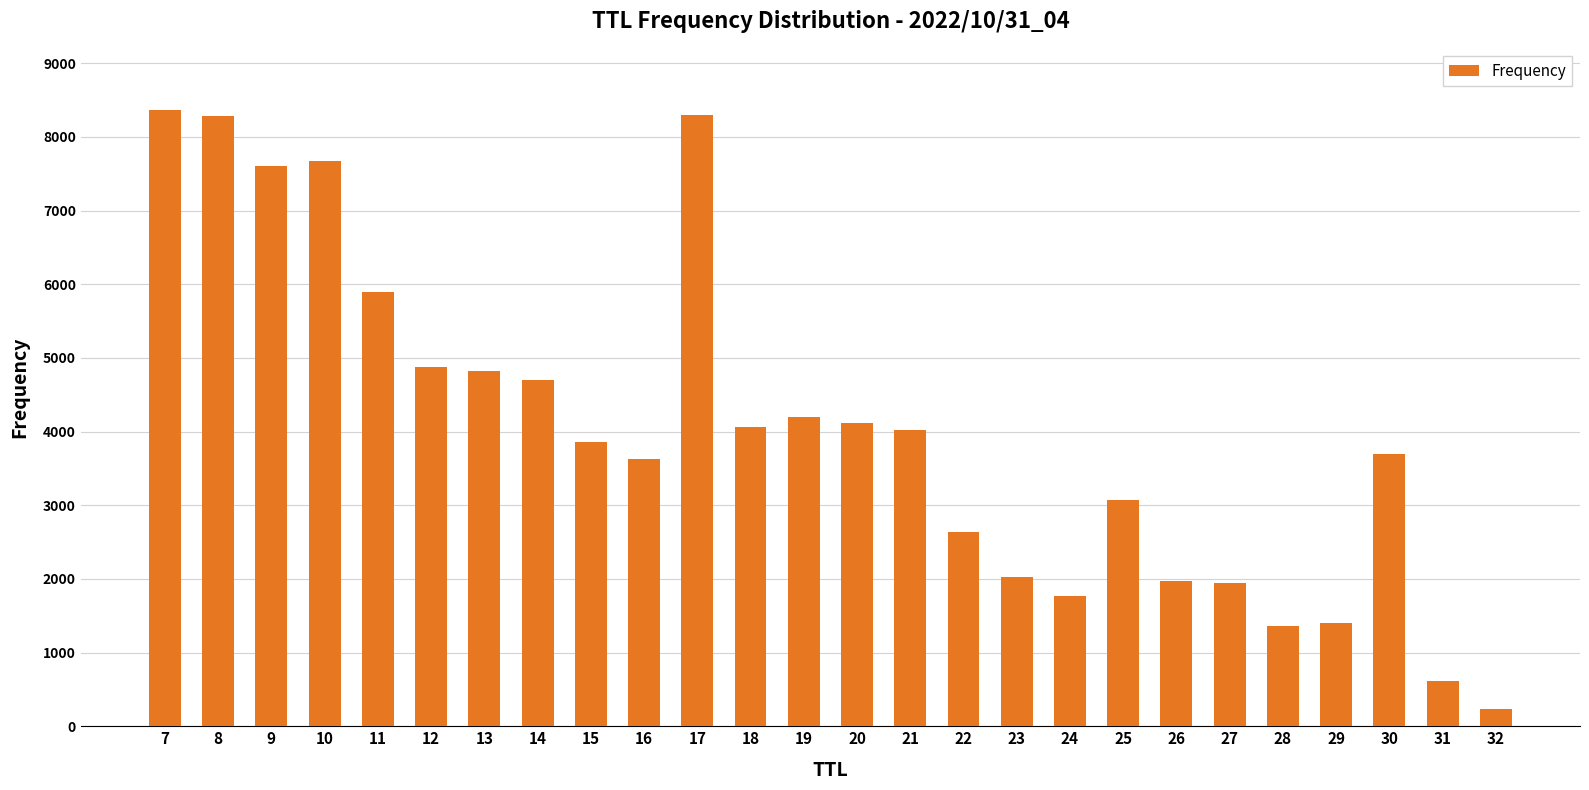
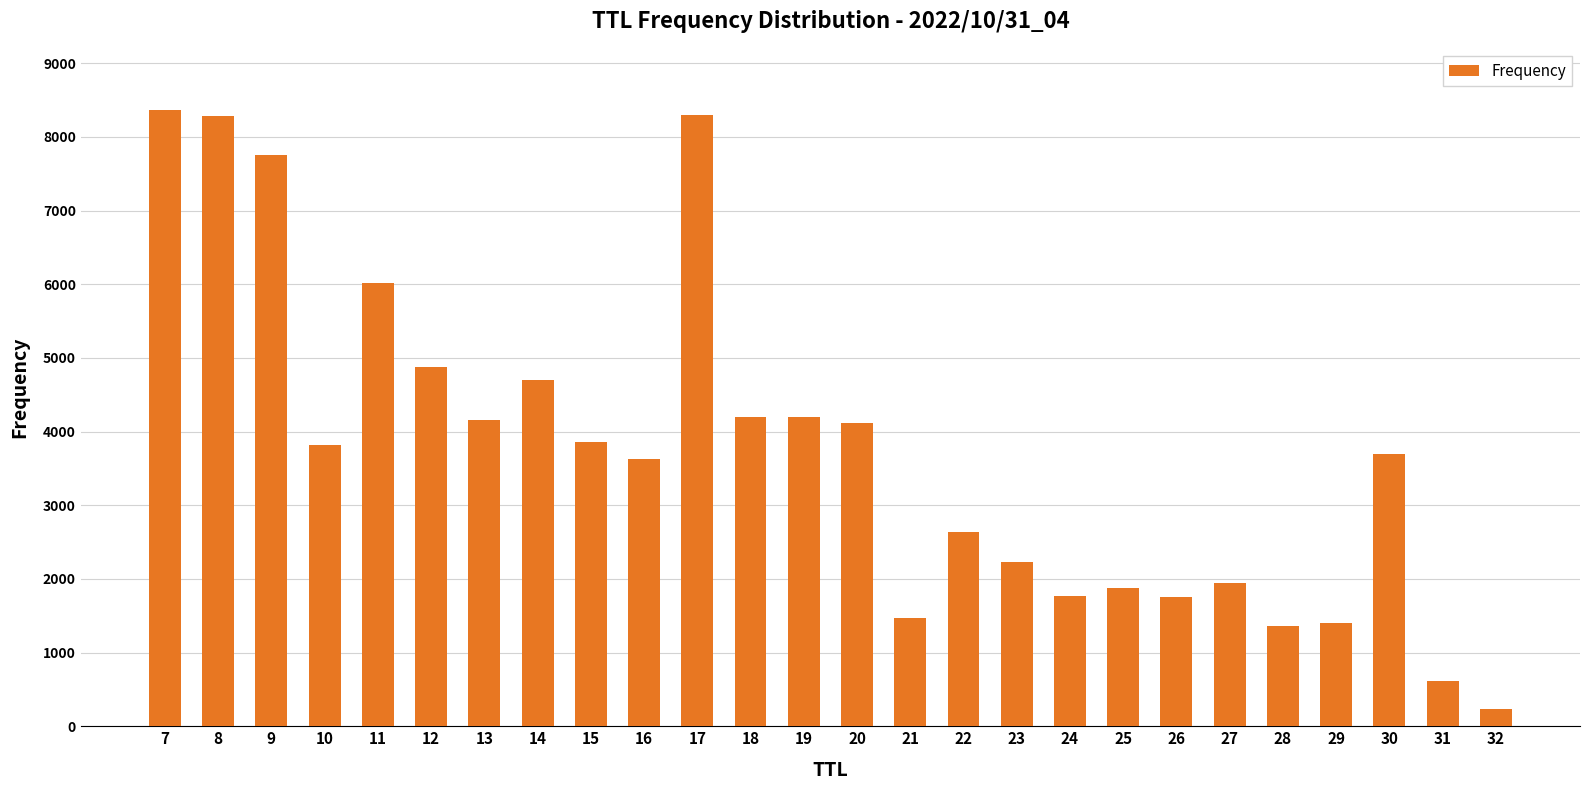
  {
    "7": 8400,
    "8": 8300,
-   "9": 7600,
-   "10": 7700,
-   "11": 5900,
+   "9": 7800,
+   "10": 3800,
+   "11": 6000,
    "12": 4900,
-   "13": 4800,
+   "13": 4200,
    "14": 4700,
    "15": 3900,
    "16": 3600,
    "17": 8300,
-   "18": 4100,
+   "18": 4200,
    "19": 4200,
    "20": 4100,
-   "21": 4000,
+   "21": 1500,
    "22": 2600,
-   "23": 2000,
+   "23": 2200,
    "24": 1800,
-   "25": 3100,
-   "26": 2000,
+   "25": 1900,
+   "26": 1800,
    "27": 1900,
    "28": 1400,
    "29": 1400,
    "30": 3700,
    "31": 600,
    "32": 200
  }
